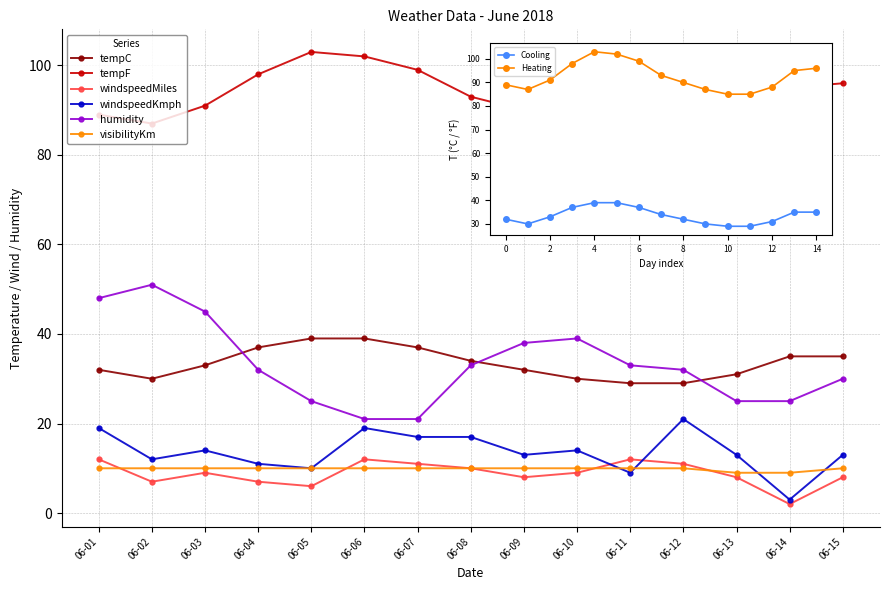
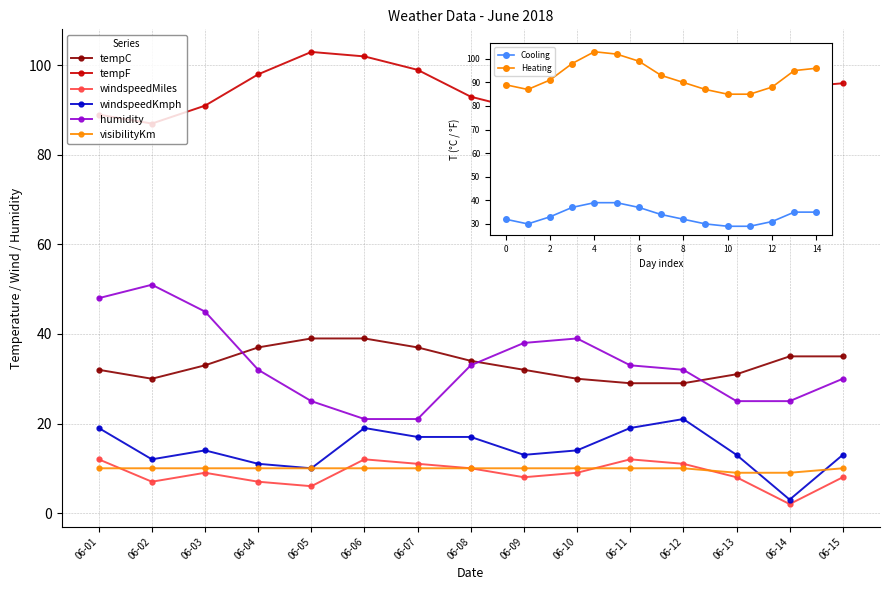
  {
    "Weather Data - June 2018": {
      "tempC": {
        "06-01": 32,
        "06-02": 30,
        "06-03": 33,
        "06-04": 37,
        "06-05": 39,
        "06-06": 39,
        "06-07": 37,
        "06-08": 34,
        "06-09": 32,
        "06-10": 30,
        "06-11": 29,
        "06-12": 29,
        "06-13": 31,
        "06-14": 35,
        "06-15": 35
      },
      "tempF": {
        "06-03": 91,
        "06-04": 98,
        "06-05": 103,
        "06-06": 102,
        "06-07": 99,
        "06-08": 93,
        "06-09": 90,
        "06-10": 87,
        "06-11": 85,
        "06-12": 85,
        "06-13": 88,
        "06-14": 95,
        "06-15": 96
      },
      "windspeedMiles": {
        "06-01": 12,
        "06-02": 7,
        "06-03": 9,
        "06-04": 7,
        "06-05": 6,
        "06-06": 12,
        "06-07": 11,
        "06-09": 8,
        "06-10": 9,
        "06-11": 12,
        "06-12": 11,
        "06-13": 8,
        "06-14": 2,
        "06-15": 8
      },
      "windspeedKmph": {
        "06-01": 19,
        "06-02": 12,
        "06-03": 14,
        "06-04": 11,
        "06-06": 19,
        "06-07": 17,
        "06-08": 17,
        "06-09": 13,
        "06-10": 14,
-       "06-11": 9,
+       "06-11": 19,
        "06-12": 21,
        "06-13": 13,
        "06-14": 3,
        "06-15": 13
      },
      "humidity": {
        "06-01": 48,
        "06-02": 51,
        "06-03": 45,
        "06-04": 32,
        "06-05": 25,
        "06-06": 21,
        "06-07": 21,
        "06-08": 33,
        "06-09": 38,
        "06-10": 39,
        "06-11": 33,
        "06-12": 32,
        "06-13": 25,
        "06-14": 25,
        "06-15": 30
      },
      "visibilityKm": {
        "06-01": 10,
        "06-02": 10,
        "06-03": 10,
        "06-04": 10,
        "06-06": 10,
        "06-07": 10,
        "06-09": 10,
        "06-10": 10,
        "06-11": 10,
        "06-12": 10,
        "06-13": 9,
        "06-14": 9,
        "06-15": 10
      }
    }
  }
